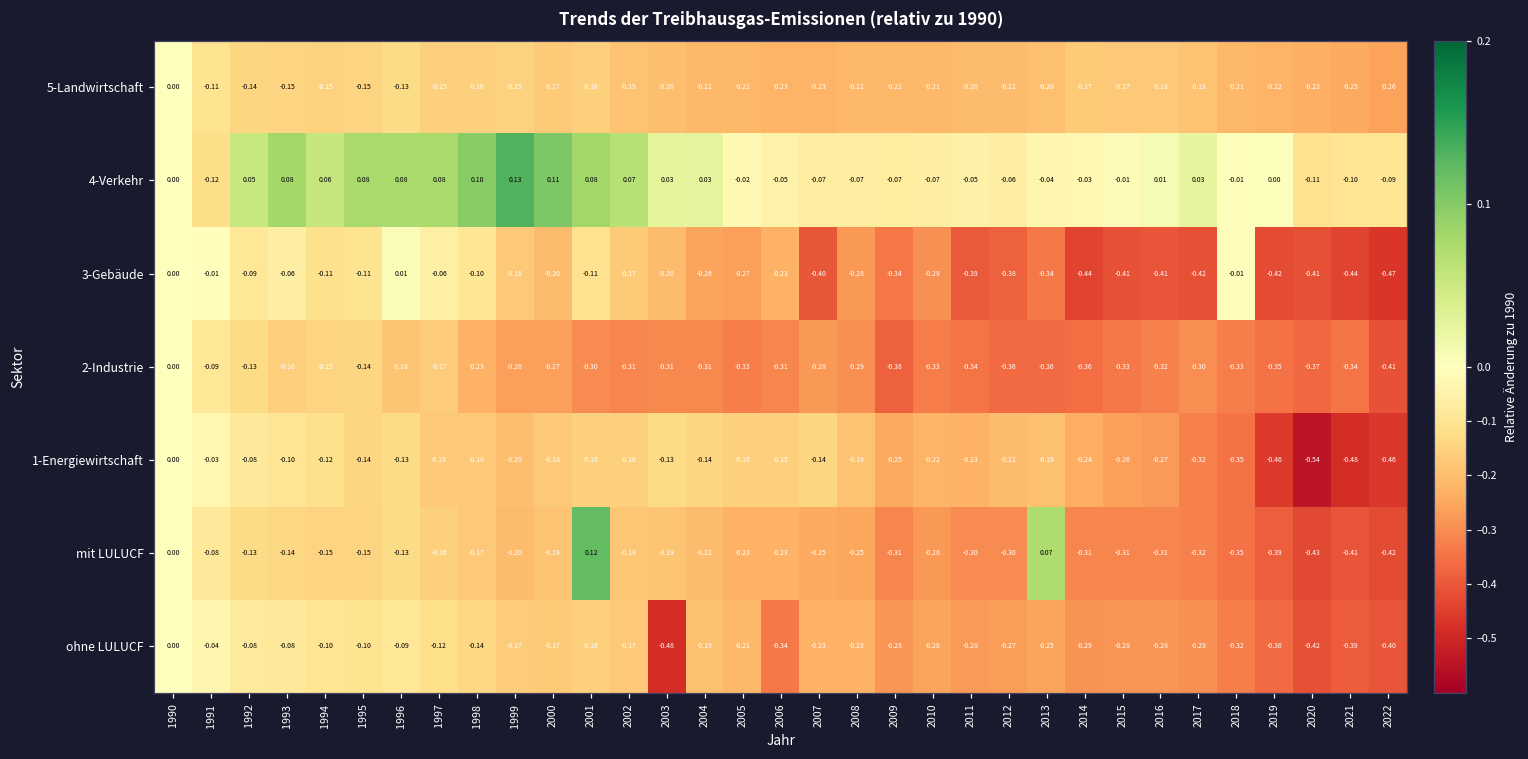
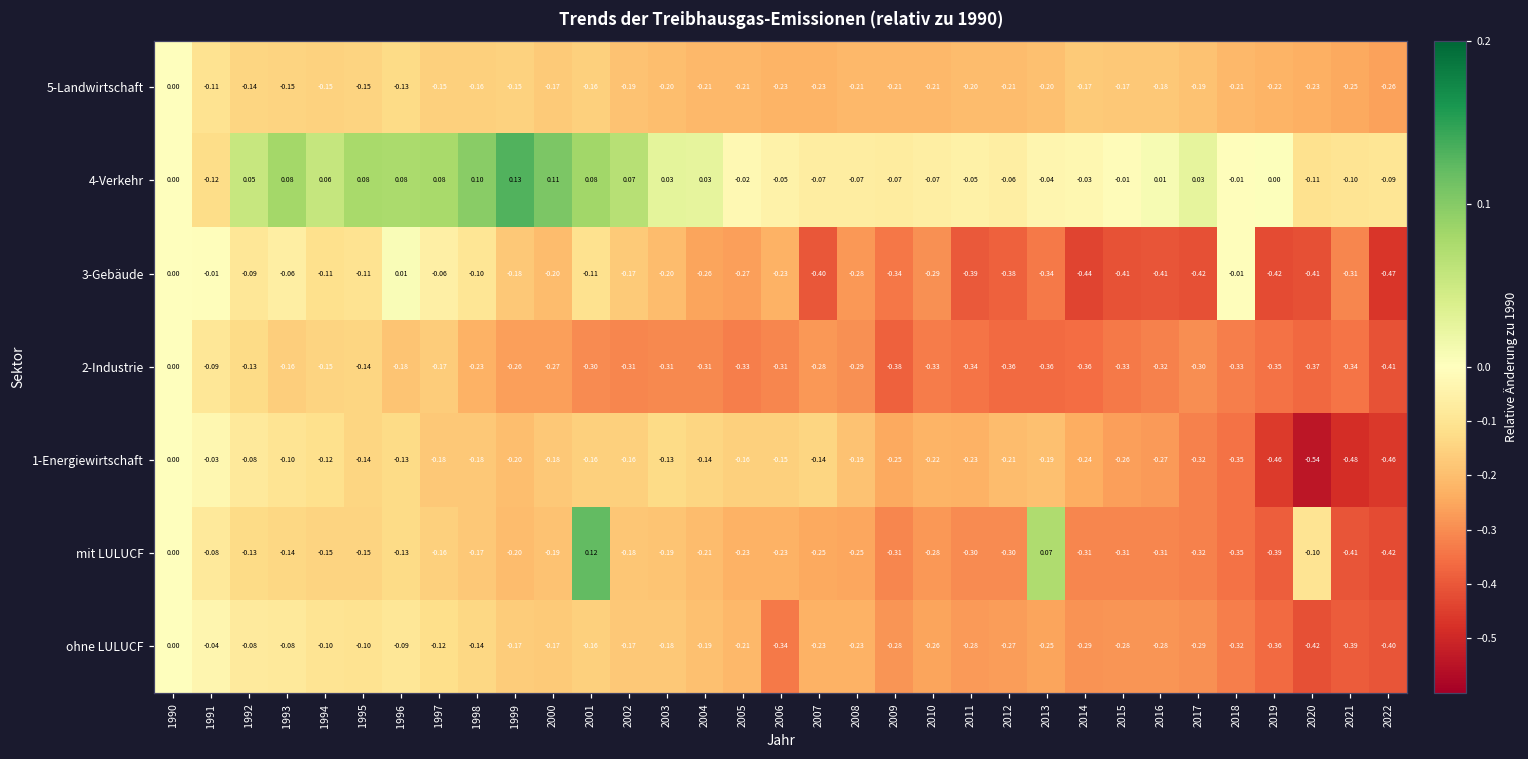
  {
    "3-Gebäude": {
      "1990": 0.00,
      "1991": -0.01,
      "1992": -0.09,
      "1993": -0.06,
      "1994": -0.11,
      "1995": -0.11,
      "1996": 0.01,
      "1997": -0.06,
      "1998": -0.10,
      "1999": -0.18,
      "2000": -0.20,
      "2001": -0.11,
      "2002": -0.17,
      "2003": -0.20,
      "2004": -0.26,
      "2005": -0.27,
      "2006": -0.23,
      "2007": -0.40,
      "2008": -0.28,
      "2009": -0.34,
      "2010": -0.29,
      "2011": -0.39,
      "2012": -0.38,
      "2013": -0.34,
      "2014": -0.44,
      "2015": -0.41,
      "2016": -0.41,
      "2017": -0.42,
      "2018": -0.01,
      "2019": -0.42,
      "2020": -0.41,
-     "2021": -0.44,
+     "2021": -0.31,
      "2022": -0.47
    },
    "mit LULUCF": {
      "1990": 0.00,
      "1991": -0.08,
      "1992": -0.13,
      "1993": -0.14,
      "1994": -0.15,
      "1995": -0.15,
      "1996": -0.13,
      "1997": -0.16,
      "1998": -0.17,
      "1999": -0.20,
      "2000": -0.19,
      "2001": 0.12,
      "2002": -0.18,
      "2003": -0.19,
      "2004": -0.21,
      "2005": -0.23,
      "2006": -0.23,
      "2007": -0.25,
      "2008": -0.25,
      "2009": -0.31,
      "2010": -0.28,
      "2011": -0.30,
      "2012": -0.30,
      "2013": 0.07,
      "2014": -0.31,
      "2015": -0.31,
      "2016": -0.31,
      "2017": -0.32,
      "2018": -0.35,
      "2019": -0.39,
-     "2020": -0.43,
+     "2020": -0.10,
      "2021": -0.41,
      "2022": -0.42
    },
    "ohne LULUCF": {
      "1990": 0.00,
      "1991": -0.04,
      "1992": -0.08,
      "1993": -0.08,
      "1994": -0.10,
      "1995": -0.10,
      "1996": -0.09,
      "1997": -0.12,
      "1998": -0.14,
      "1999": -0.17,
      "2000": -0.17,
      "2001": -0.16,
      "2002": -0.17,
-     "2003": -0.48,
+     "2003": -0.18,
      "2004": -0.19,
      "2005": -0.21,
      "2006": -0.34,
      "2007": -0.23,
      "2008": -0.23,
      "2009": -0.28,
      "2010": -0.26,
      "2011": -0.28,
      "2012": -0.27,
      "2013": -0.25,
      "2014": -0.29,
      "2015": -0.28,
      "2016": -0.28,
      "2017": -0.29,
      "2018": -0.32,
      "2019": -0.36,
      "2020": -0.42,
      "2021": -0.39,
      "2022": -0.40
    }
  }
